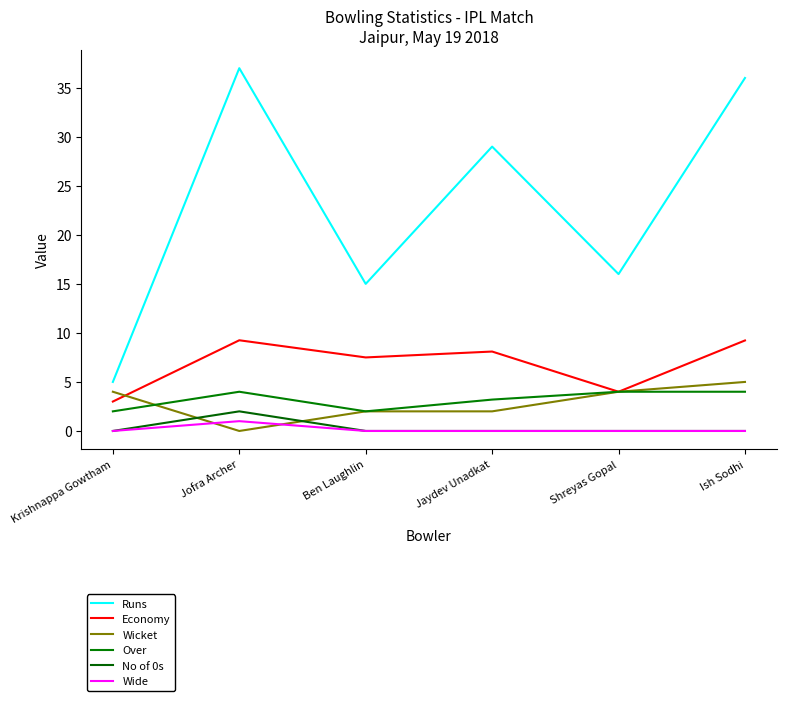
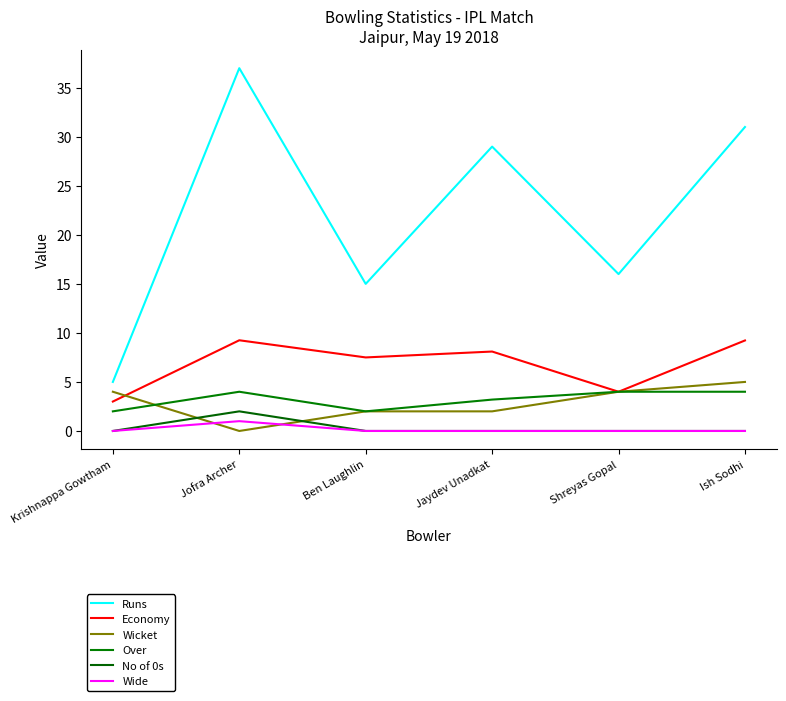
  {
    "Runs": {
      "Krishnappa Gowtham": 5,
      "Jofra Archer": 37,
      "Ben Laughlin": 15,
      "Jaydev Unadkat": 29,
      "Shreyas Gopal": 16,
-     "Ish Sodhi": 36
+     "Ish Sodhi": 31
    },
    "Economy": {
      "Krishnappa Gowtham": 3,
      "Jofra Archer": 9,
      "Ben Laughlin": 8,
      "Jaydev Unadkat": 8,
      "Ish Sodhi": 9
    },
    "Wicket": {
      "Krishnappa Gowtham": 4,
      "Jofra Archer": 0,
      "Jaydev Unadkat": 2,
      "Ish Sodhi": 5
    },
    "Wide": {
      "Jofra Archer": 1
    }
  }
